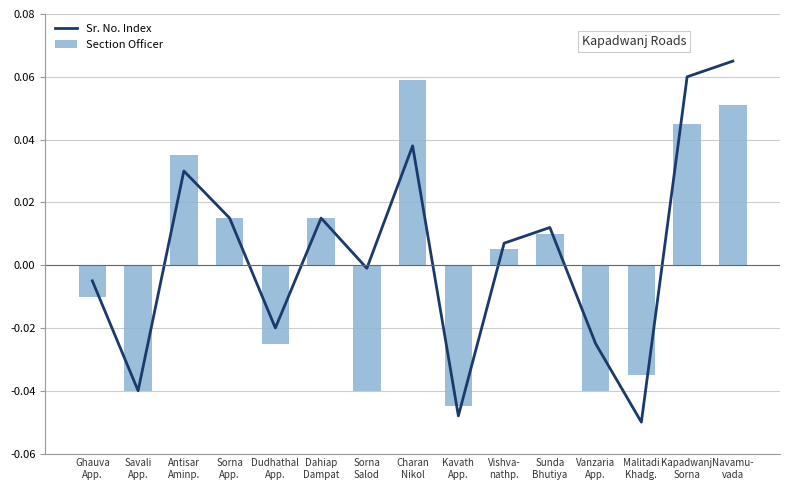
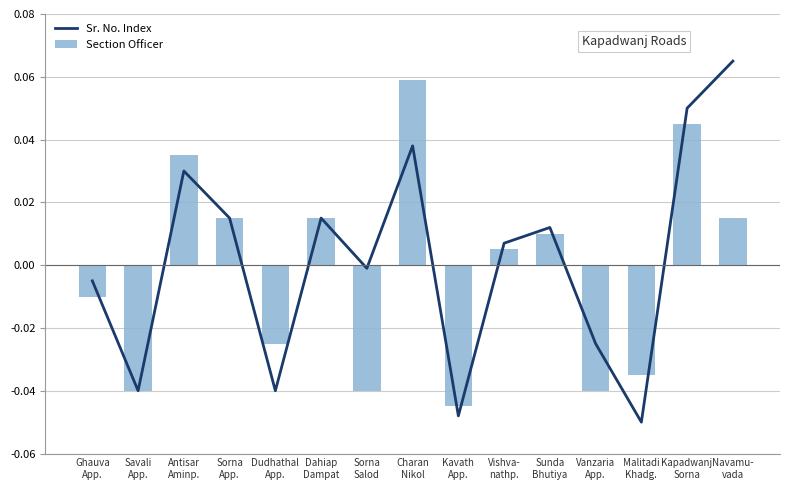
  {
    "Sr. No. Index": {
      "Ghauva App.": -0.005,
      "Savali App.": -0.04,
      "Antisar Aminp.": 0.03,
      "Sorna App.": 0.015,
-     "Dudhathal App.": -0.02,
+     "Dudhathal App.": -0.04,
      "Dahiap Dampat": 0.015,
      "Sorna Salod": -0.001,
      "Charan Nikol": 0.038,
      "Kavath App.": -0.048,
      "Vishva- nathp.": 0.007,
      "Sunda Bhutiya": 0.012,
      "Vanzaria App.": -0.025,
      "Malitadi Khadg.": -0.05,
-     "Kapadwanj Sorna": 0.06,
+     "Kapadwanj Sorna": 0.05,
      "Navamu- vada": 0.065
    },
    "Section Officer": {
      "Ghauva App.": -0.010,
      "Savali App.": -0.040,
      "Antisar Aminp.": 0.035,
      "Sorna App.": 0.015,
      "Dudhathal App.": -0.025,
      "Dahiap Dampat": 0.015,
      "Sorna Salod": -0.040,
      "Charan Nikol": 0.059,
      "Kavath App.": -0.045,
      "Vishva- nathp.": 0.005,
      "Sunda Bhutiya": 0.010,
      "Vanzaria App.": -0.040,
      "Malitadi Khadg.": -0.035,
      "Kapadwanj Sorna": 0.045,
-     "Navamu- vada": 0.051
+     "Navamu- vada": 0.015
    }
  }
